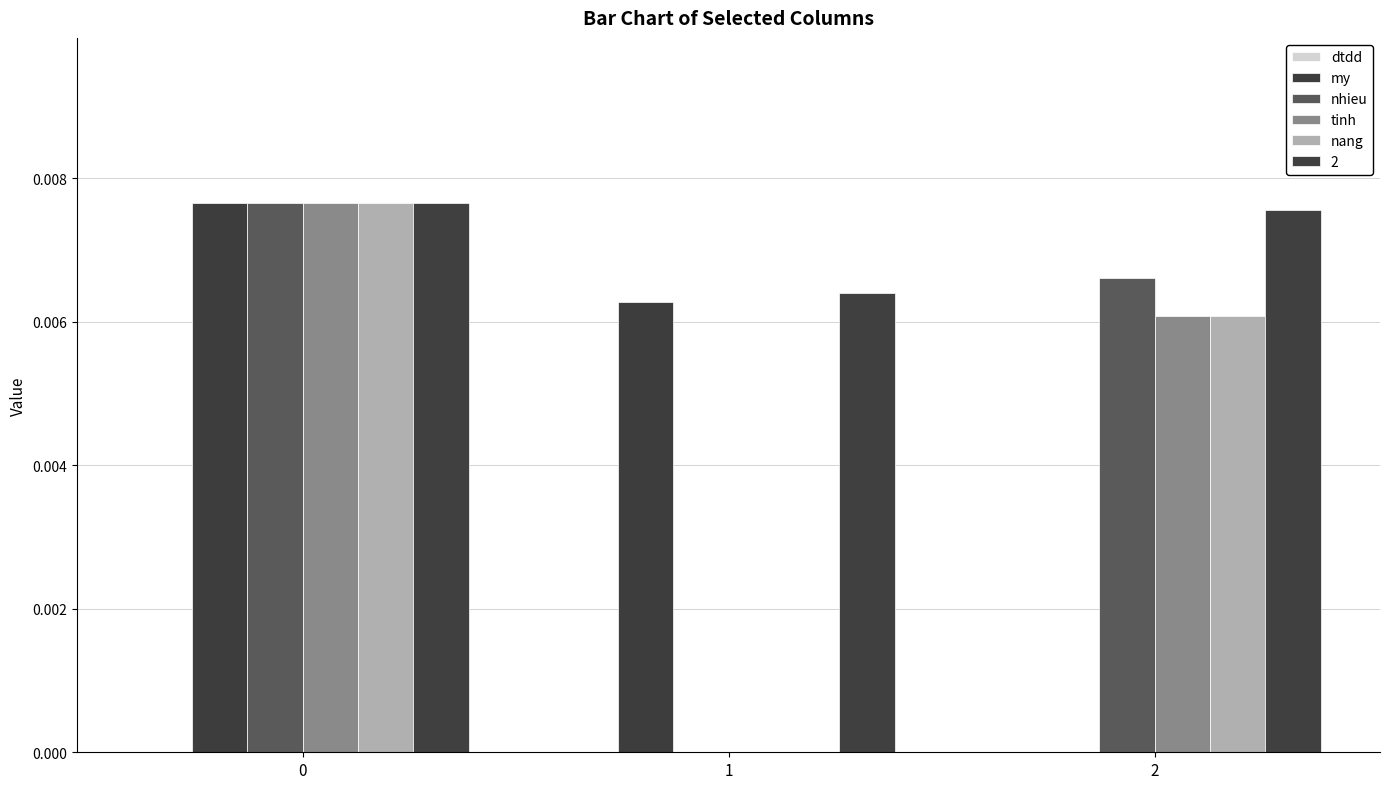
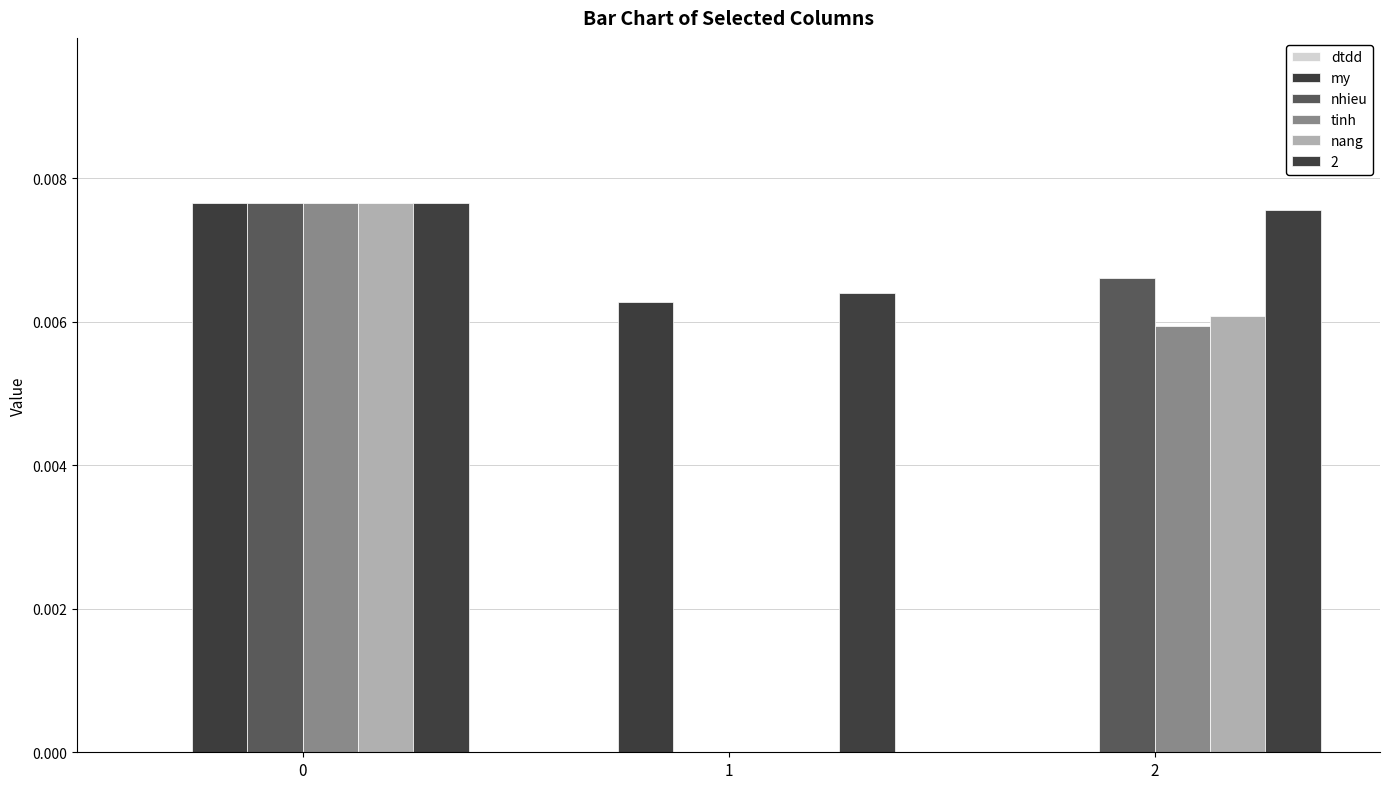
  {
    "dtdd": {
      "0": 0.0000,
      "1": 0.0000,
      "2": 0.0000
    },
    "tinh": {
      "0": 0.0077,
      "1": 0.0000,
-     "2": 0.0061
+     "2": 0.0059
    },
    "nang": {
      "0": 0.0077,
      "1": 0.0000,
      "2": 0.0061
    }
  }
